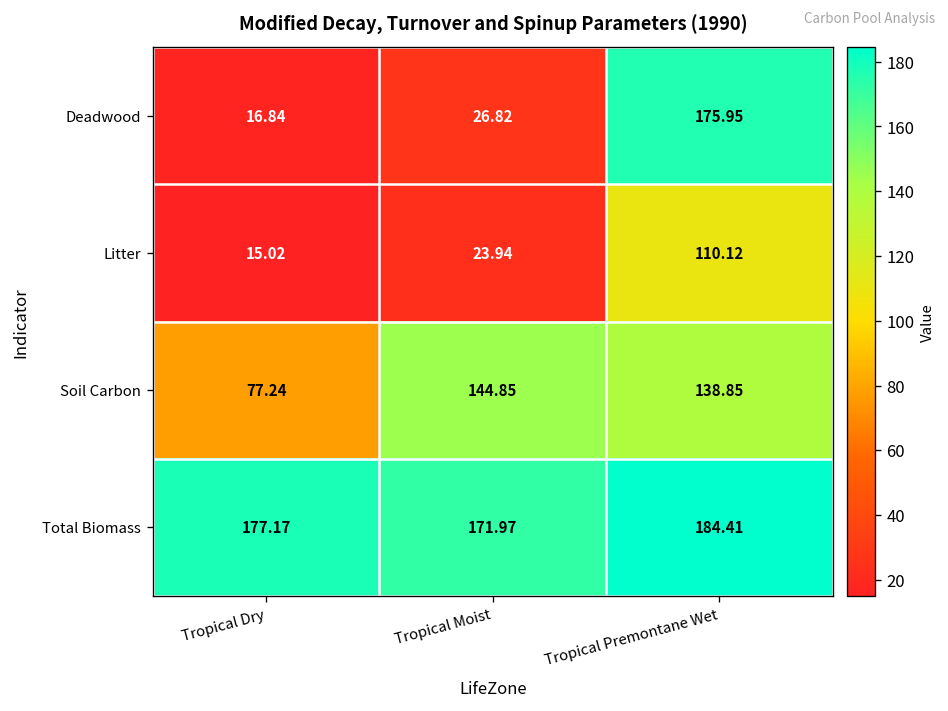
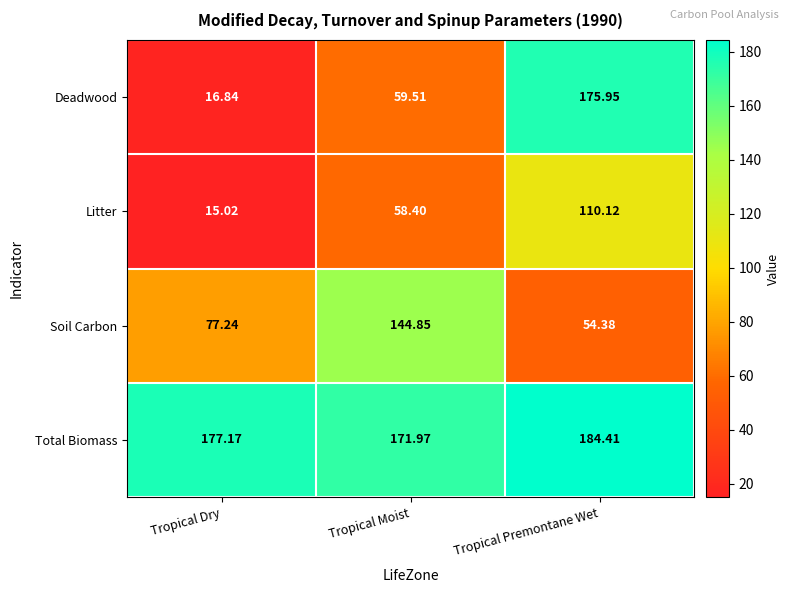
  {
    "Deadwood": {
      "Tropical Dry": 16.84,
-     "Tropical Moist": 26.82,
+     "Tropical Moist": 59.51,
      "Tropical Premontane Wet": 175.95
    },
    "Litter": {
      "Tropical Dry": 15.02,
-     "Tropical Moist": 23.94,
+     "Tropical Moist": 58.40,
      "Tropical Premontane Wet": 110.12
    },
    "Soil Carbon": {
      "Tropical Dry": 77.24,
      "Tropical Moist": 144.85,
-     "Tropical Premontane Wet": 138.85
+     "Tropical Premontane Wet": 54.38
    },
    "Total Biomass": {
      "Tropical Dry": 177.17,
      "Tropical Moist": 171.97,
      "Tropical Premontane Wet": 184.41
    }
  }
